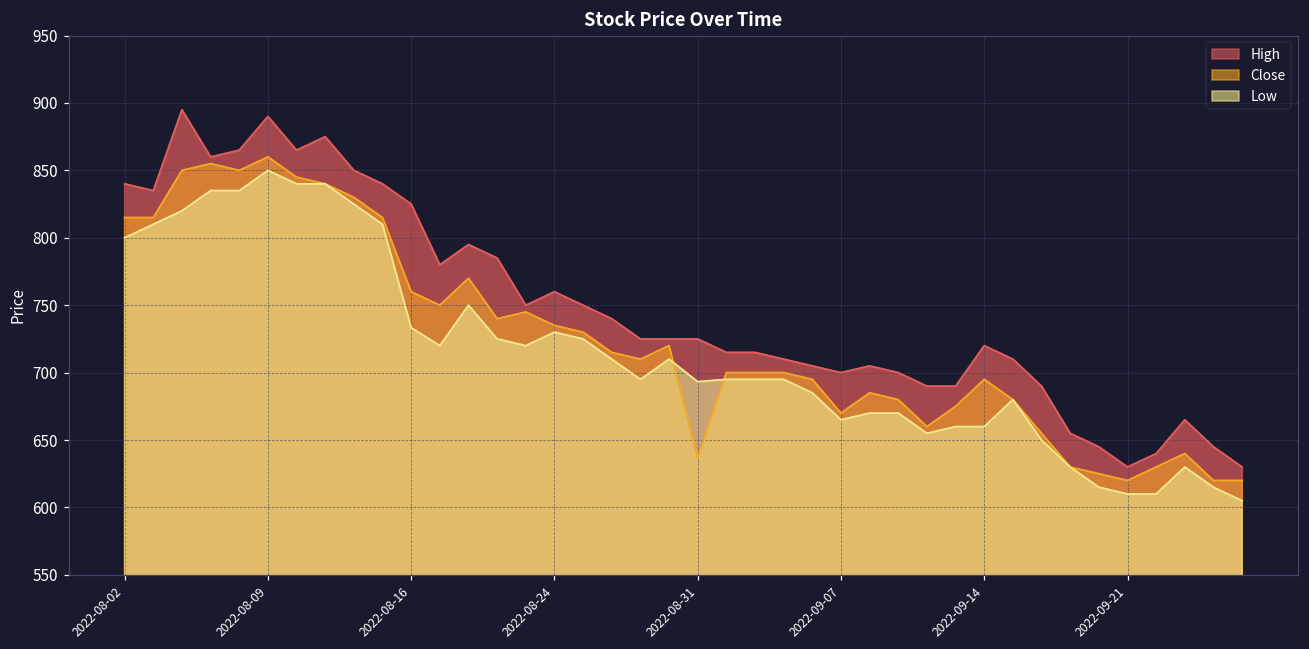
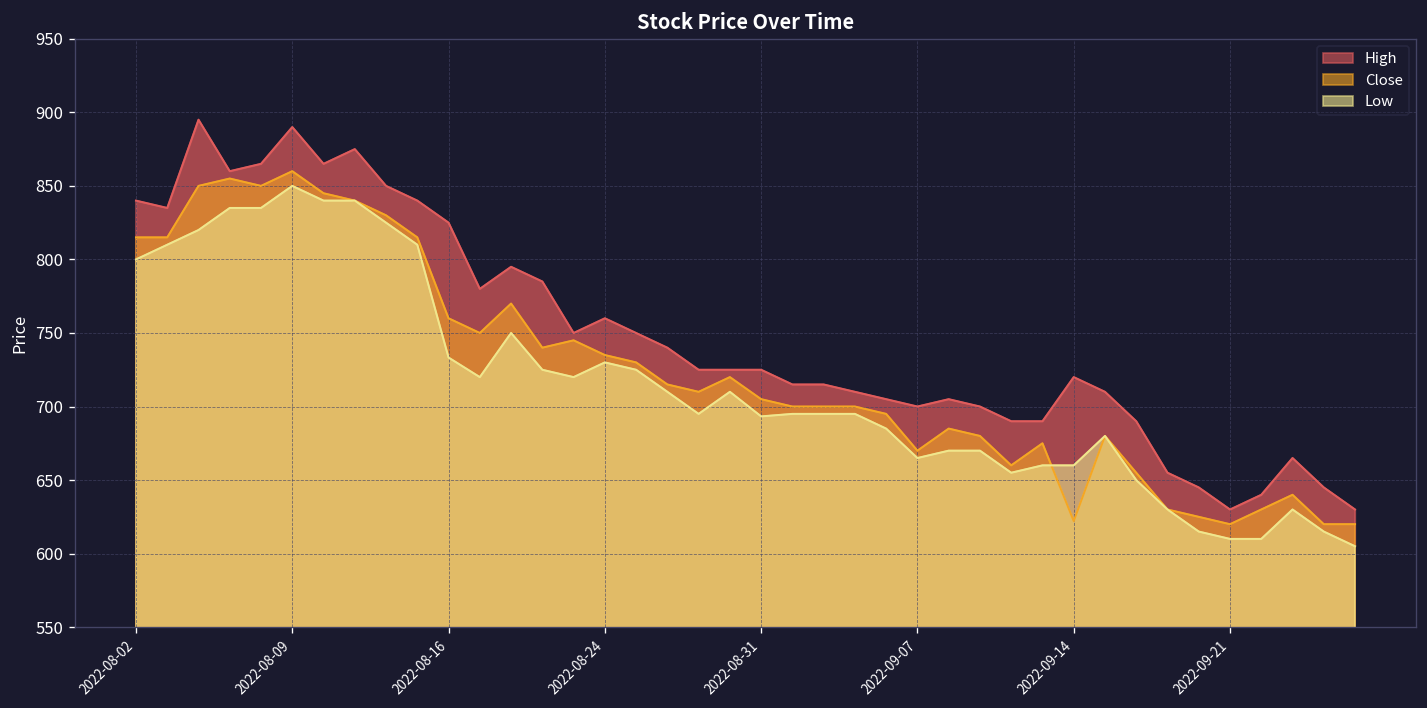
  {
    "High": {
      "2022-08-02": 840,
      "2022-08-09": 890,
      "2022-08-16": 825,
      "2022-08-24": 760,
      "2022-08-31": 725,
      "2022-09-07": 700,
      "2022-09-14": 720,
      "2022-09-21": 630
    },
    "Close": {
      "2022-08-02": 815,
      "2022-08-09": 860,
      "2022-08-16": 760,
      "2022-08-24": 735,
-     "2022-08-31": 637,
+     "2022-08-31": 705,
      "2022-09-07": 670,
-     "2022-09-14": 695,
+     "2022-09-14": 622,
      "2022-09-21": 620
    },
    "Low": {
      "2022-08-02": 800,
      "2022-08-09": 850,
      "2022-08-16": 733,
      "2022-08-24": 730,
      "2022-08-31": 693,
      "2022-09-07": 665,
      "2022-09-14": 660,
      "2022-09-21": 610
    }
  }
